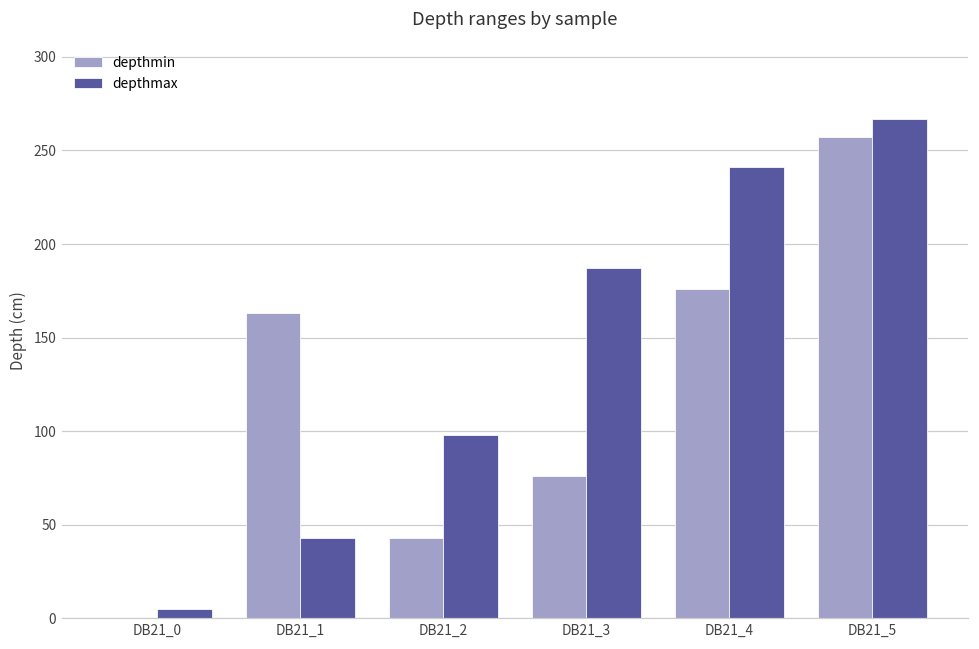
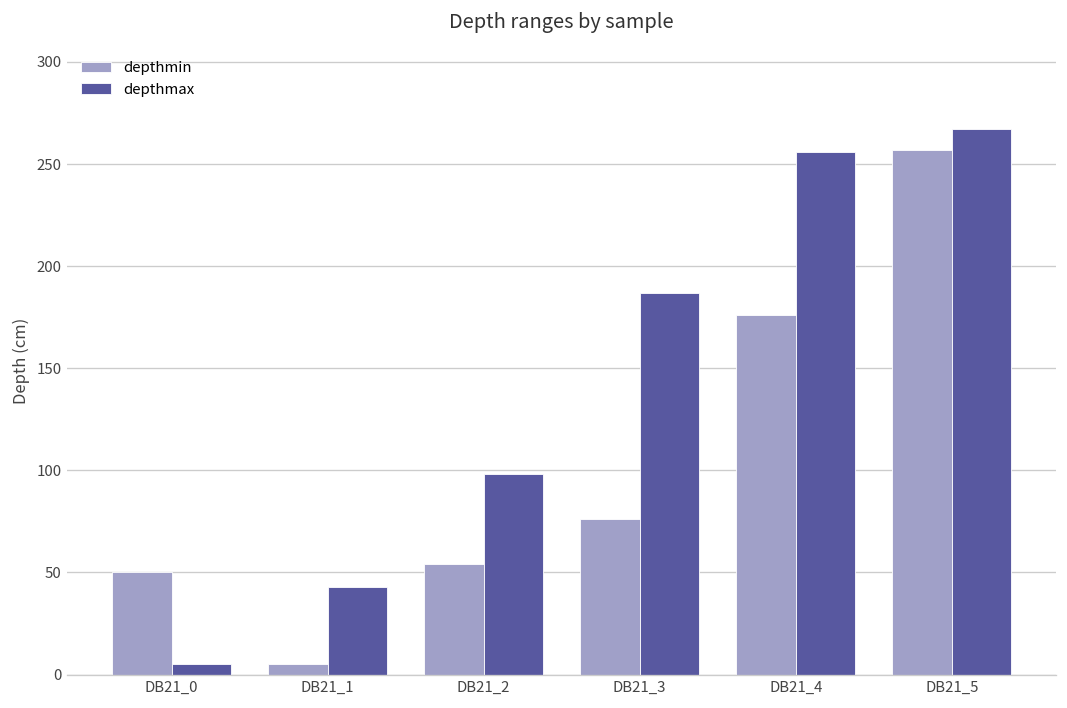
  {
    "depthmin": {
-     "DB21_0": 0,
-     "DB21_1": 163,
-     "DB21_2": 43,
+     "DB21_0": 50,
+     "DB21_1": 5,
+     "DB21_2": 54,
      "DB21_3": 76,
      "DB21_4": 176,
      "DB21_5": 257
    },
    "depthmax": {
      "DB21_0": 5,
      "DB21_1": 43,
      "DB21_2": 98,
      "DB21_3": 187,
-     "DB21_4": 241,
+     "DB21_4": 256,
      "DB21_5": 267
    }
  }
